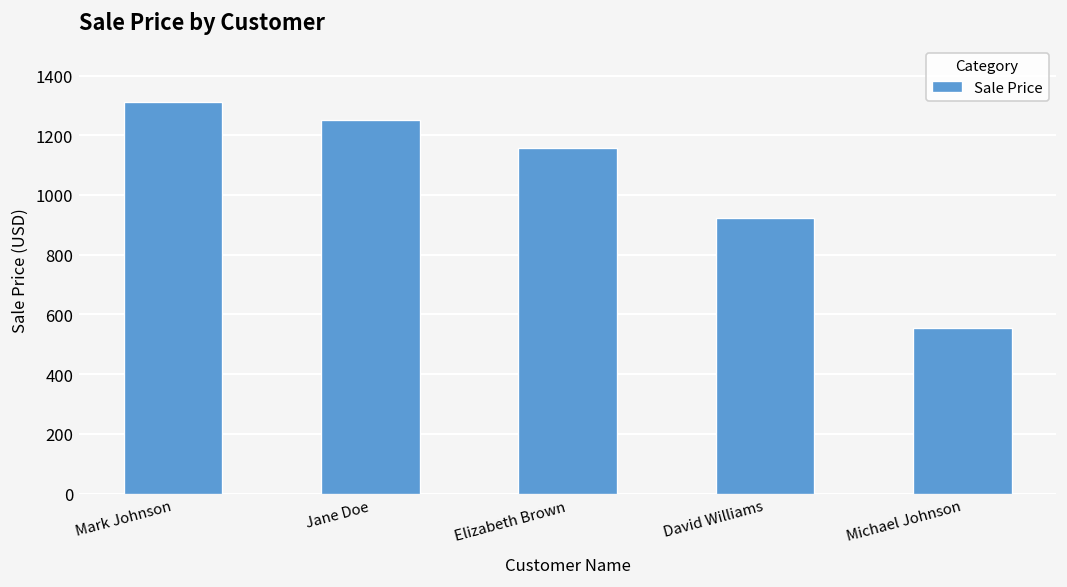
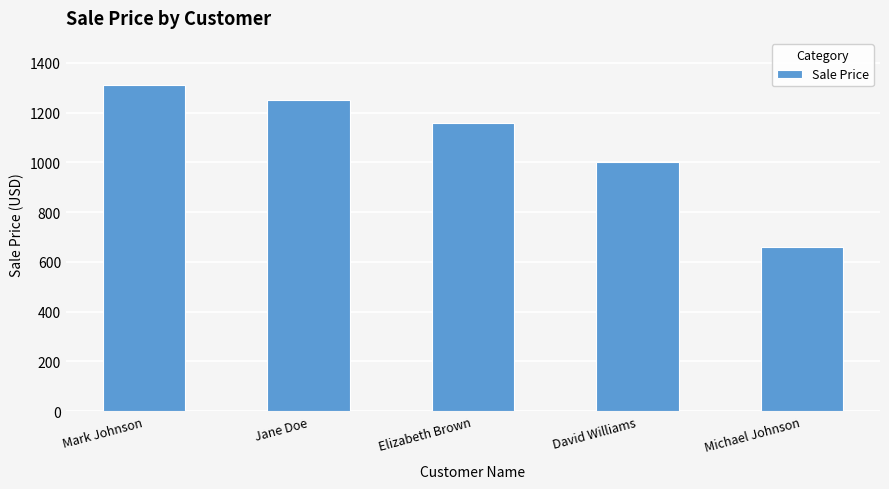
  {
    "Mark Johnson": 1310,
    "Jane Doe": 1250,
    "Elizabeth Brown": 1160,
-   "David Williams": 920,
-   "Michael Johnson": 550
+   "David Williams": 1000,
+   "Michael Johnson": 660
  }
